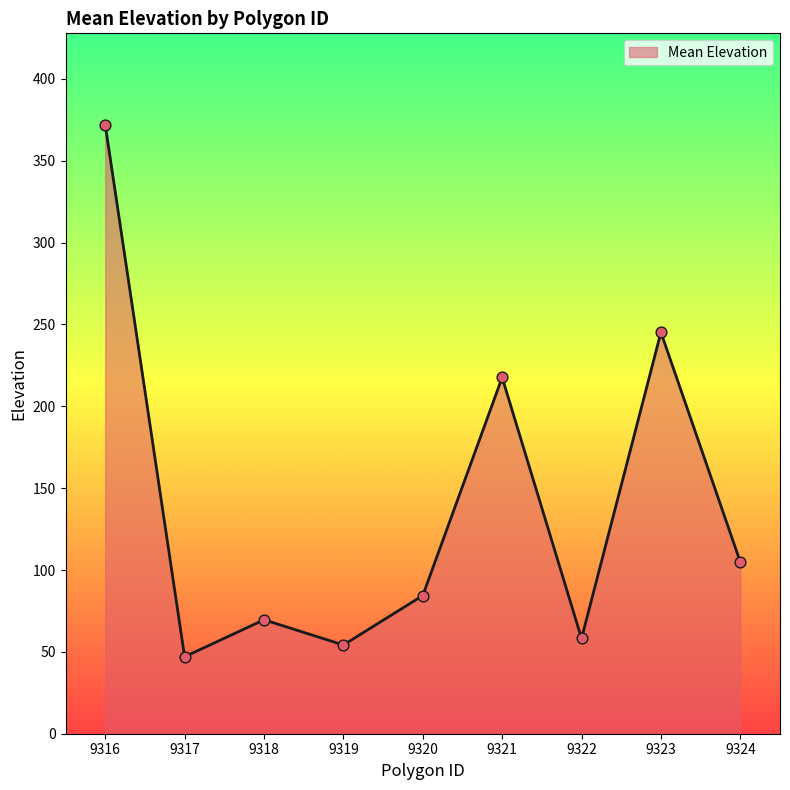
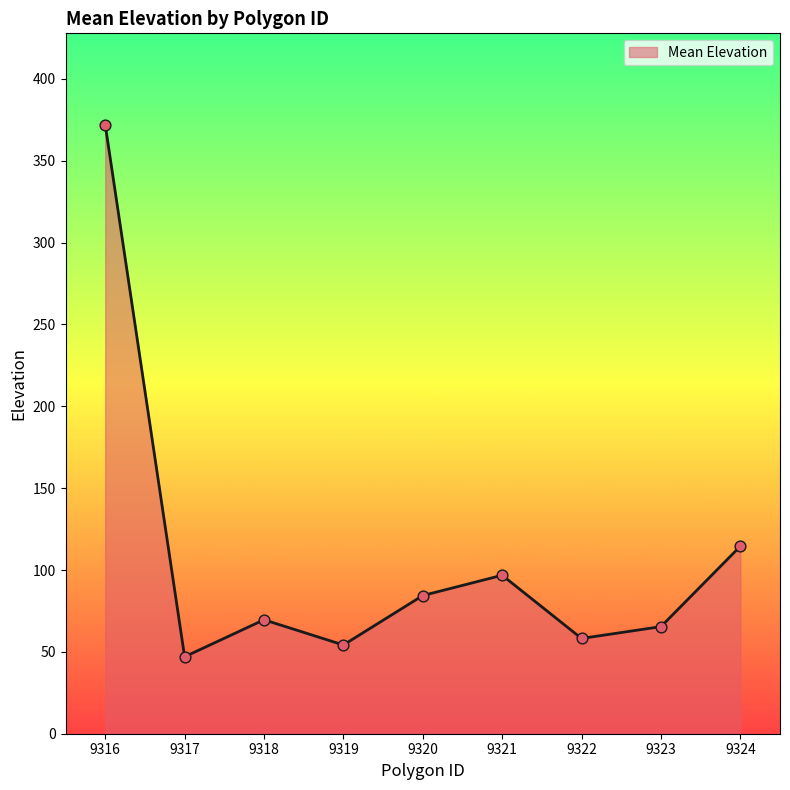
  {
    "9316": 372,
    "9317": 47,
    "9318": 70,
    "9319": 54,
    "9320": 84,
-   "9321": 218,
+   "9321": 97,
    "9322": 58,
-   "9323": 245,
-   "9324": 105
+   "9323": 65,
+   "9324": 115
  }
